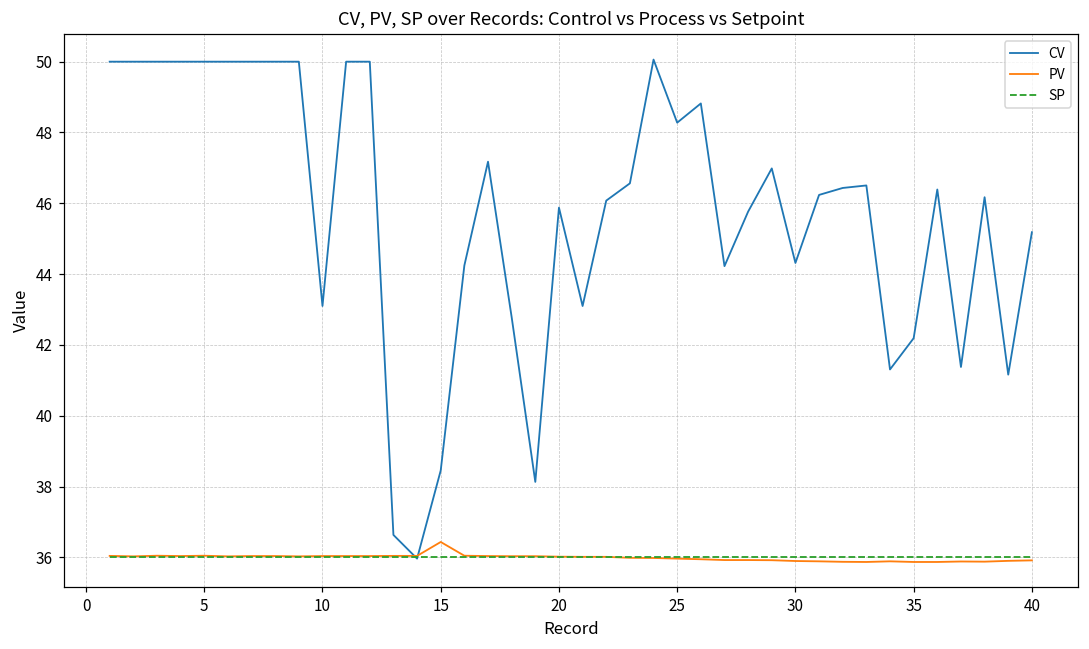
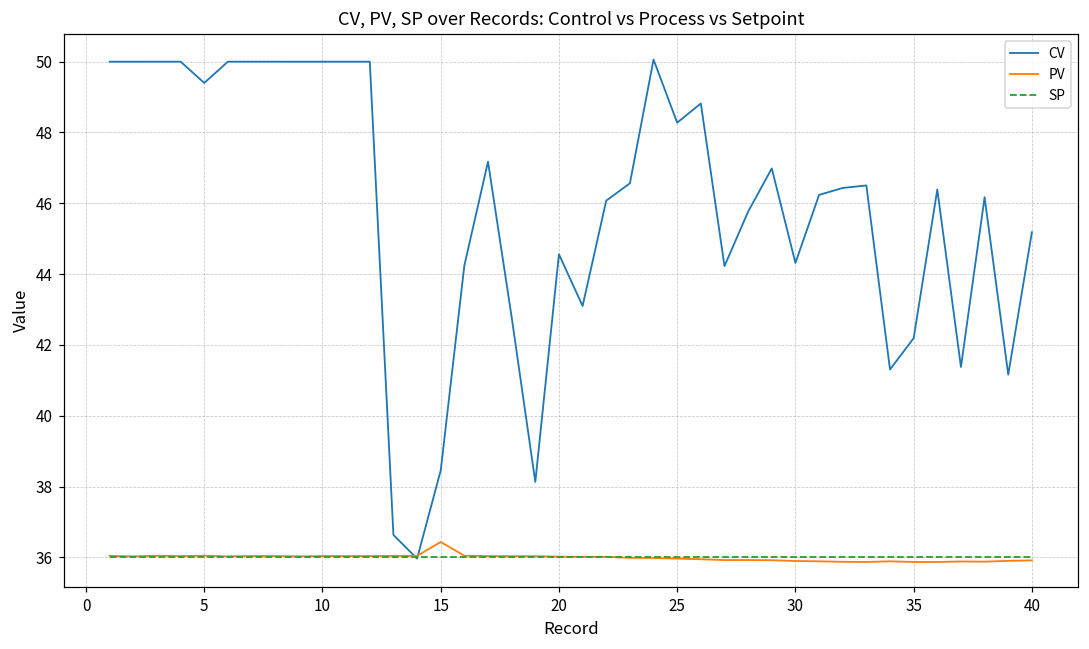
  {
    "CV": {
-     "5": 50.0,
-     "10": 43.1,
+     "5": 49.4,
+     "10": 50.0,
      "15": 38.5,
-     "20": 45.9,
+     "20": 44.6,
      "25": 48.3,
      "30": 44.3,
      "35": 42.2,
      "40": 45.2
    },
    "PV": {
      "15": 36.4,
      "30": 35.9,
      "35": 35.9,
      "40": 35.9
    },
    "SP": {
      "15": 36.0,
      "30": 36.0,
      "35": 36.0,
      "40": 36.0
    }
  }
